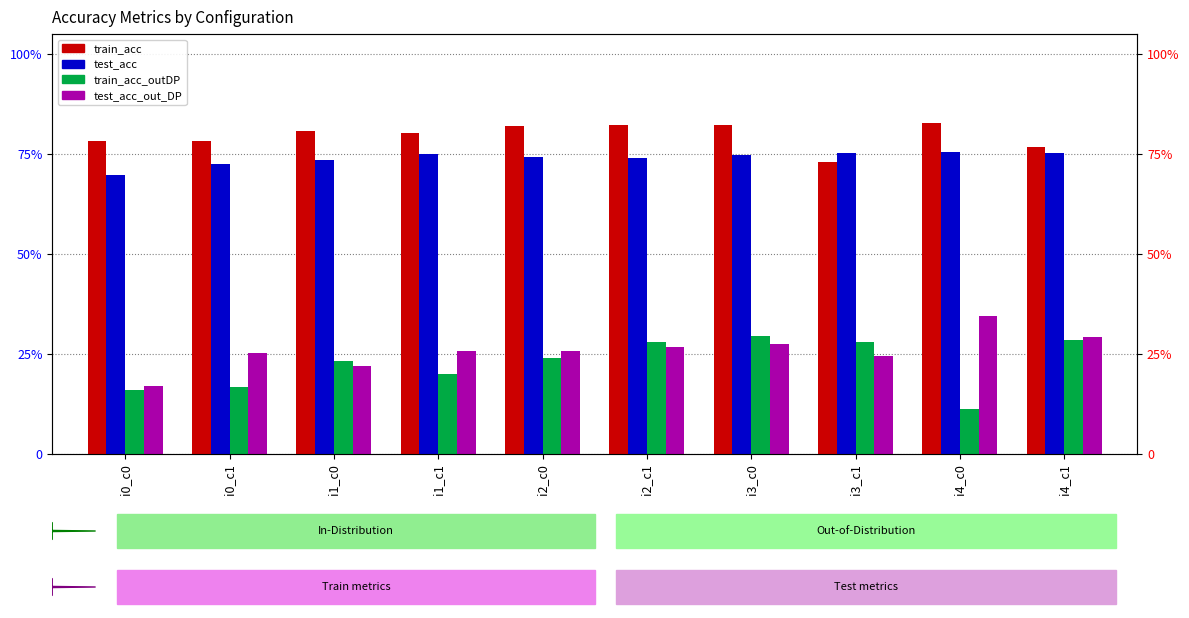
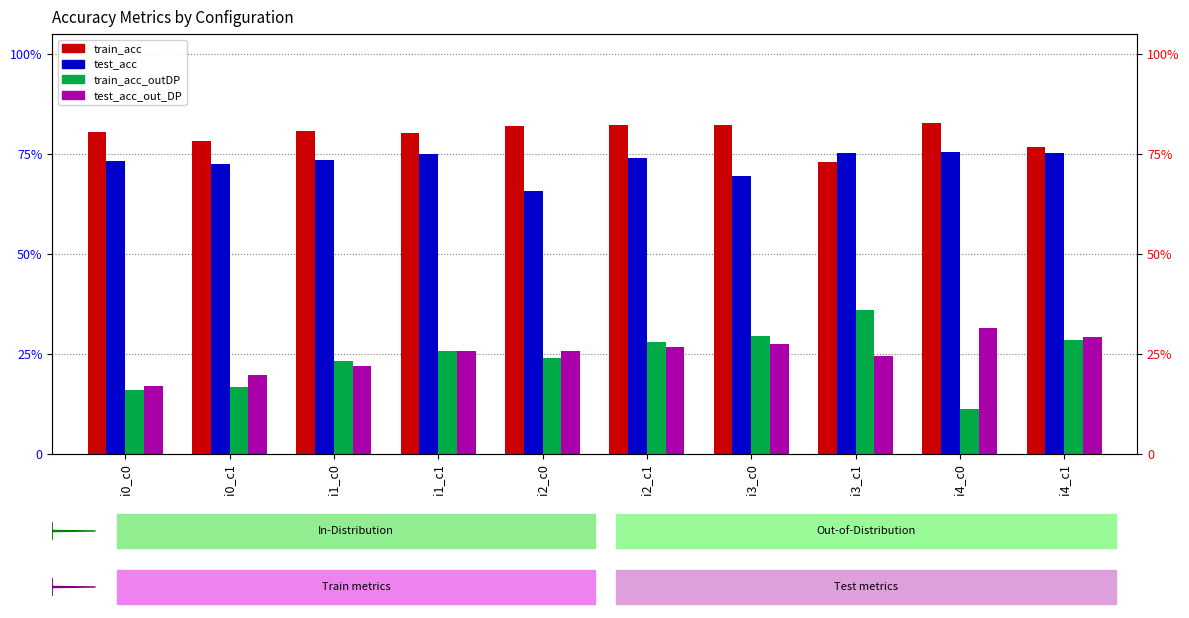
  {
    "train_acc": {
-     "i0_c0": "78%",
+     "i0_c0": "80%",
      "i0_c1": "78%",
      "i1_c0": "81%",
      "i1_c1": "80%",
      "i2_c0": "82%",
      "i2_c1": "82%",
      "i3_c0": "82%",
      "i3_c1": "73%",
      "i4_c0": "83%",
      "i4_c1": "77%"
    },
    "test_acc": {
-     "i0_c0": "70%",
+     "i0_c0": "73%",
      "i0_c1": "72%",
      "i1_c0": "74%",
      "i1_c1": "75%",
-     "i2_c0": "74%",
+     "i2_c0": "66%",
      "i2_c1": "74%",
-     "i3_c0": "75%",
+     "i3_c0": "69%",
      "i3_c1": "75%",
      "i4_c0": "75%",
      "i4_c1": "75%"
    },
    "train_acc_outDP": {
      "i0_c0": "16%",
      "i0_c1": "17%",
      "i1_c0": "23%",
-     "i1_c1": "20%",
+     "i1_c1": "26%",
      "i2_c0": "24%",
      "i2_c1": "28%",
      "i3_c0": "29%",
-     "i3_c1": "28%",
+     "i3_c1": "36%",
      "i4_c0": "11%",
      "i4_c1": "28%"
    },
    "test_acc_out_DP": {
      "i0_c0": "17%",
-     "i0_c1": "25%",
+     "i0_c1": "20%",
      "i1_c0": "22%",
      "i1_c1": "26%",
      "i2_c0": "26%",
      "i2_c1": "27%",
      "i3_c0": "28%",
      "i3_c1": "25%",
-     "i4_c0": "35%",
+     "i4_c0": "32%",
      "i4_c1": "29%"
    }
  }
